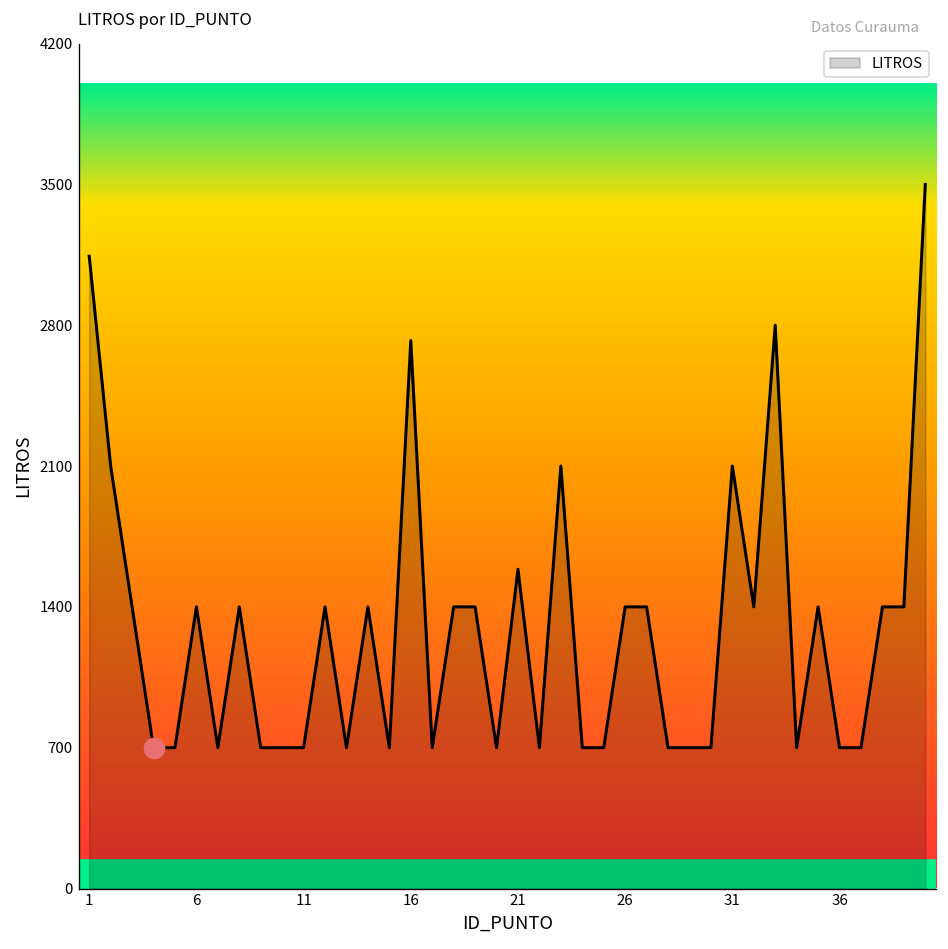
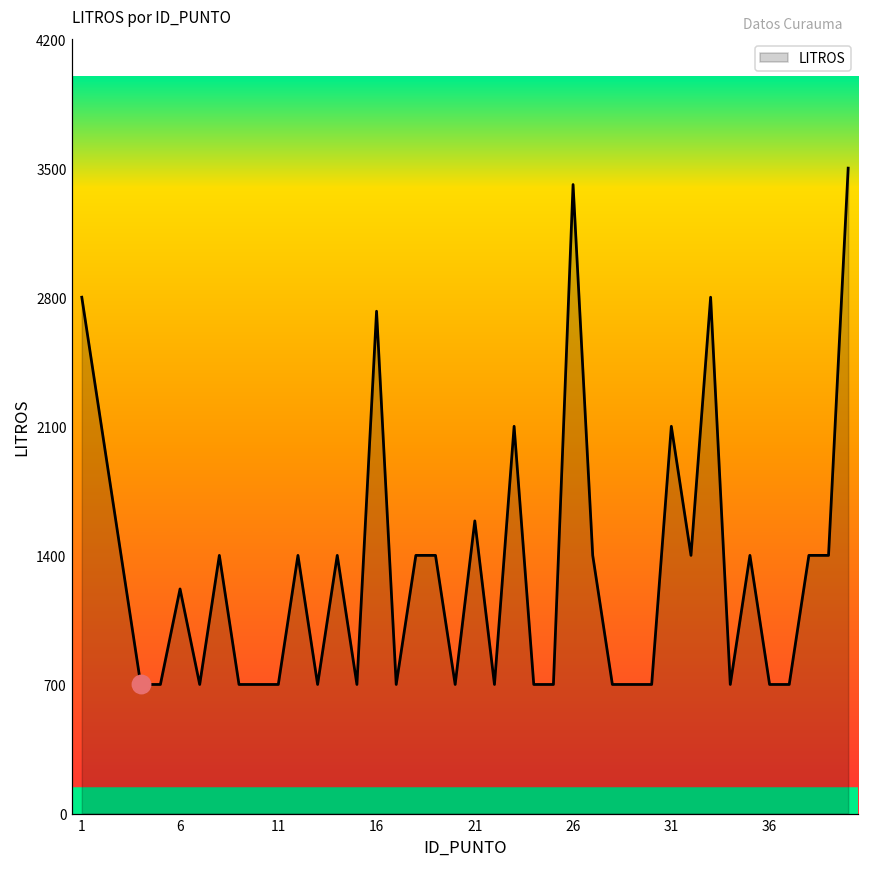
  {
    "LITROS": {
-     "1": 3140,
-     "6": 1400,
+     "1": 2800,
+     "6": 1220,
      "11": 700,
      "16": 2720,
      "21": 1590,
-     "26": 1400,
+     "26": 3410,
      "31": 2100,
      "36": 700
    }
  }
